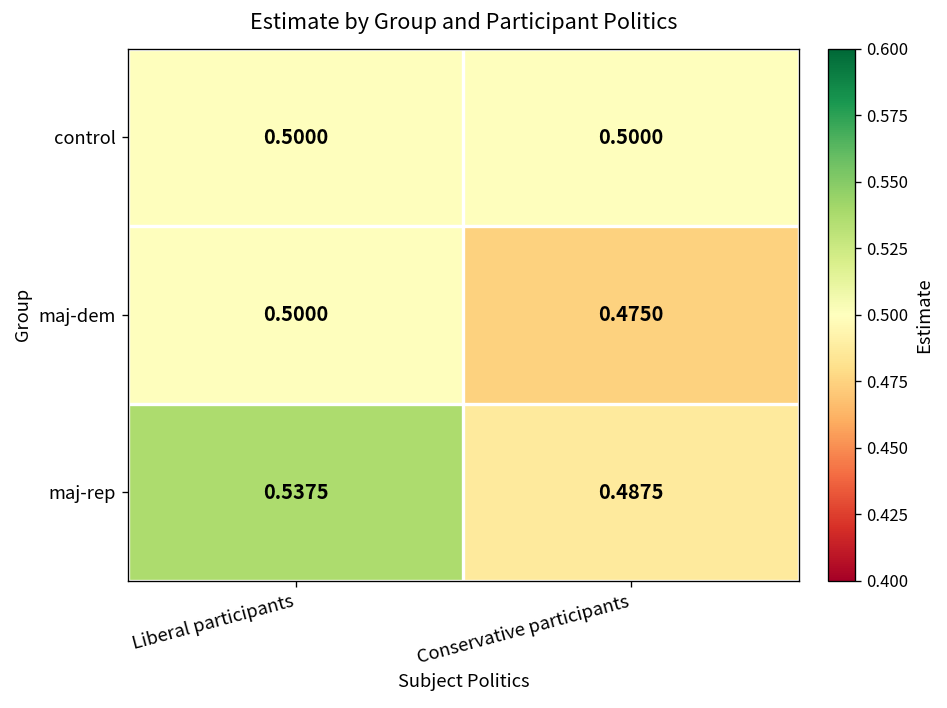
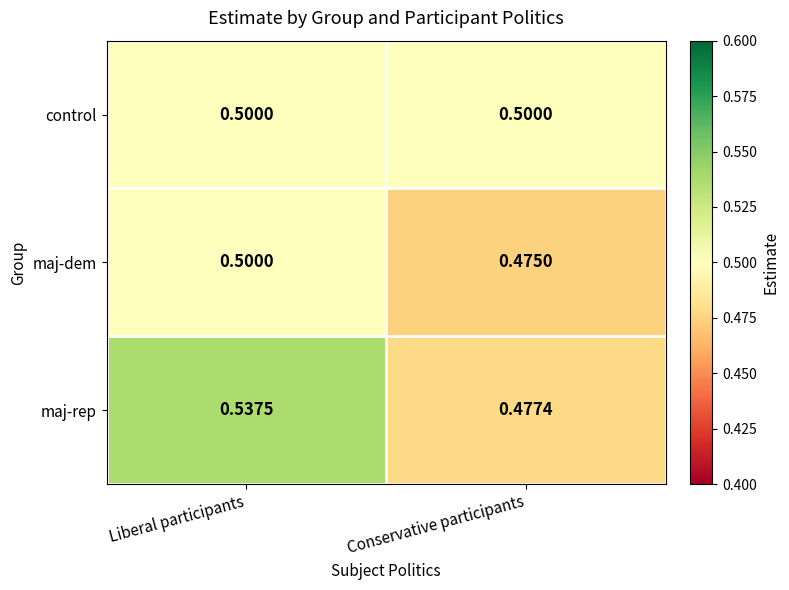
  {
    "control": {
      "Liberal participants": 0.5000,
      "Conservative participants": 0.5000
    },
    "maj-dem": {
      "Liberal participants": 0.5000,
      "Conservative participants": 0.4750
    },
    "maj-rep": {
      "Liberal participants": 0.5375,
-     "Conservative participants": 0.4875
+     "Conservative participants": 0.4774
    }
  }
